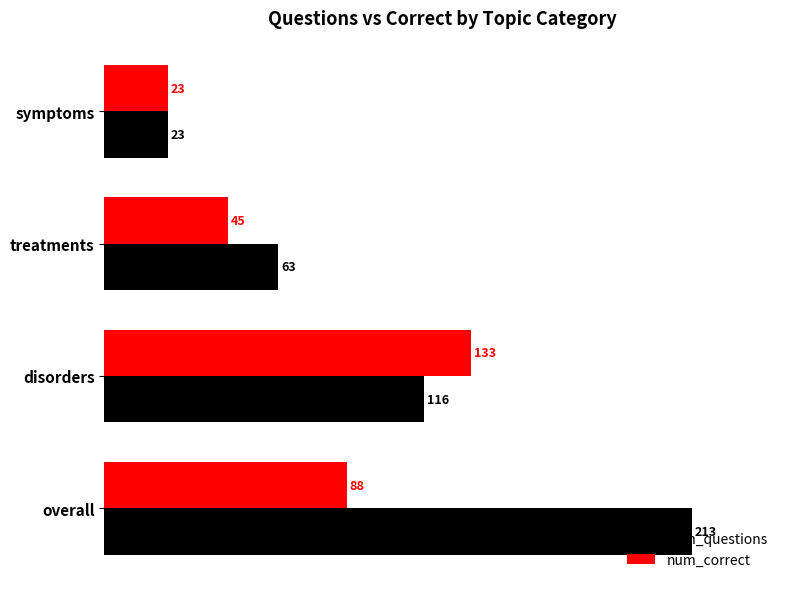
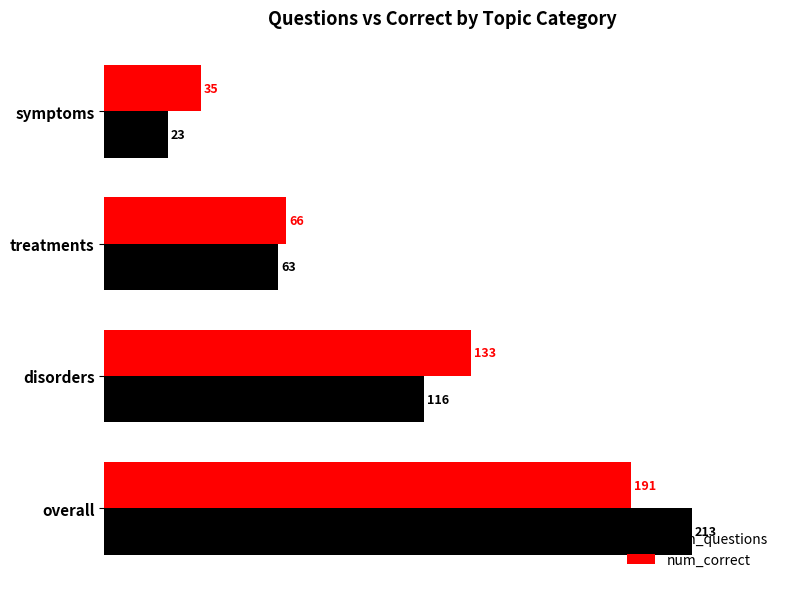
  {
    "num_questions": {
      "symptoms": 23,
      "treatments": 63,
      "disorders": 116,
      "overall": 213
    },
    "num_correct": {
-     "symptoms": 23,
-     "treatments": 45,
+     "symptoms": 35,
+     "treatments": 66,
      "disorders": 133,
-     "overall": 88
+     "overall": 191
    }
  }
